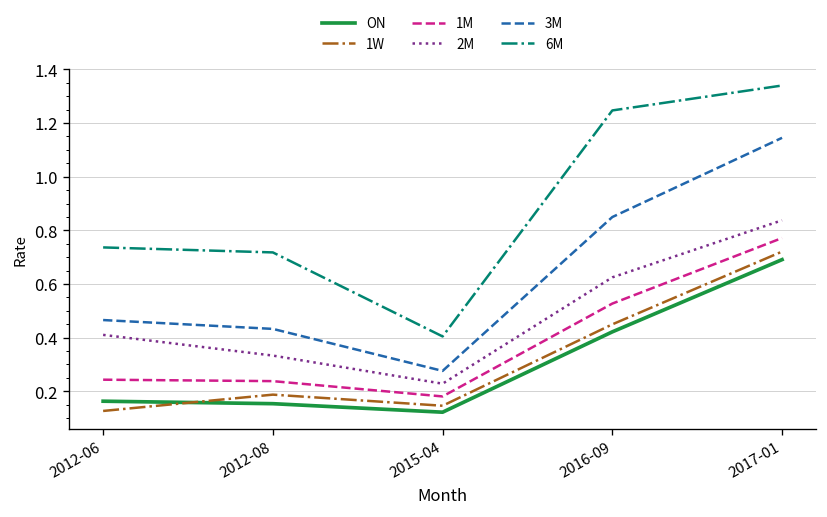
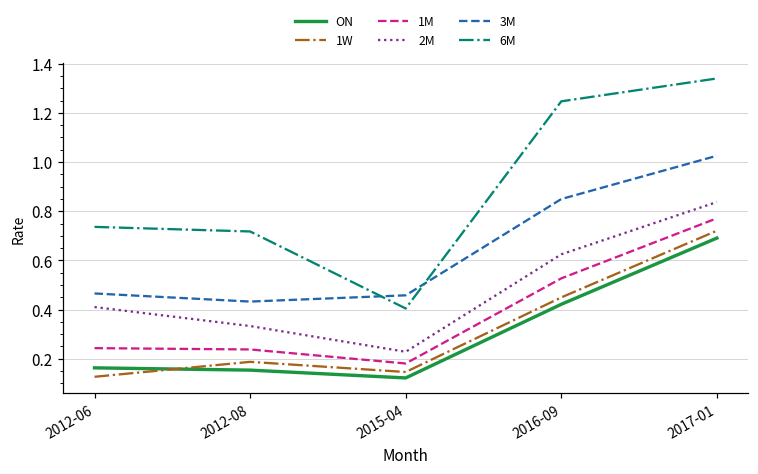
  {
    "1W": {
      "2012-06": 0.13,
      "2012-08": 0.19,
      "2015-04": 0.15,
      "2016-09": 0.45,
      "2017-01": 0.72
    },
    "1M": {
      "2012-06": 0.24,
      "2012-08": 0.24,
      "2015-04": 0.18,
      "2016-09": 0.53,
      "2017-01": 0.77
    },
    "2M": {
      "2012-06": 0.41,
      "2012-08": 0.33,
      "2015-04": 0.23,
      "2016-09": 0.62,
      "2017-01": 0.84
    },
    "3M": {
      "2012-06": 0.47,
      "2012-08": 0.43,
-     "2015-04": 0.28,
+     "2015-04": 0.46,
      "2016-09": 0.85,
-     "2017-01": 1.15
+     "2017-01": 1.03
    }
  }
